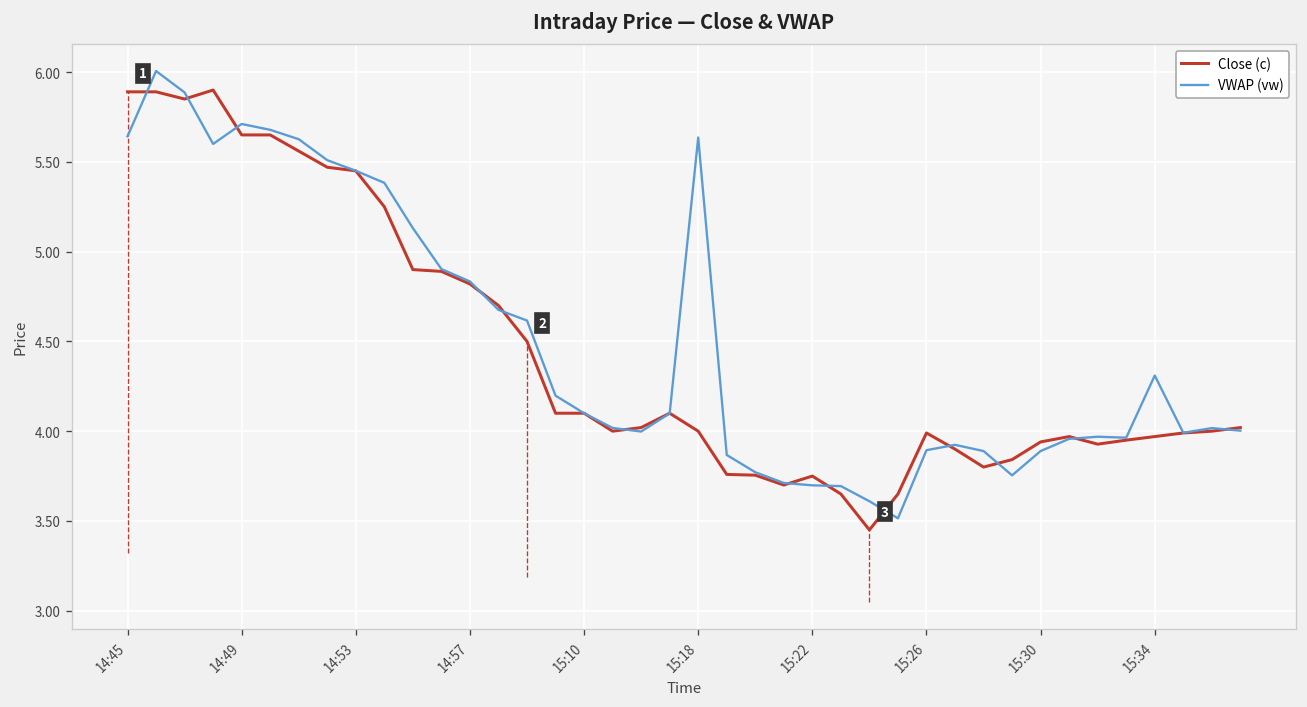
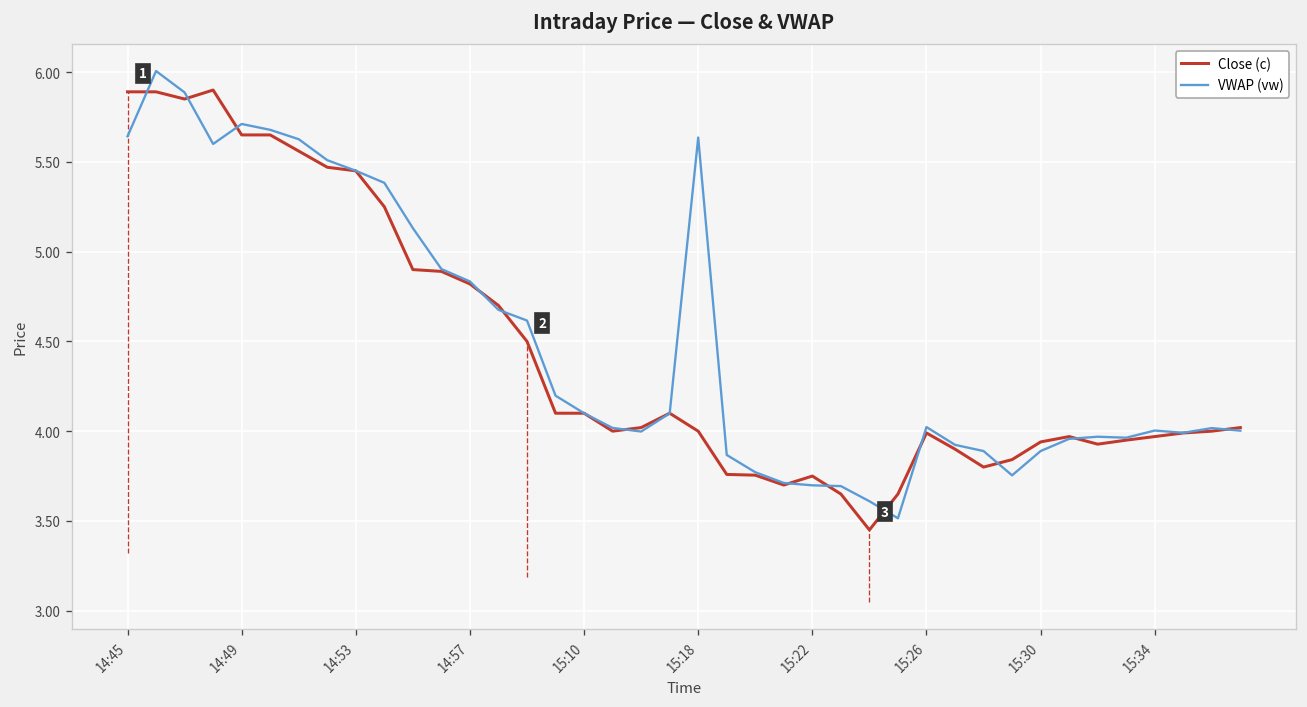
  {
    "VWAP (vw)": {
      "14:45": 5.64,
      "14:49": 5.71,
      "15:18": 5.64,
      "15:22": 3.70,
-     "15:26": 3.89,
+     "15:26": 4.02,
      "15:30": 3.89,
-     "15:34": 4.31
+     "15:34": 4.00
    }
  }
